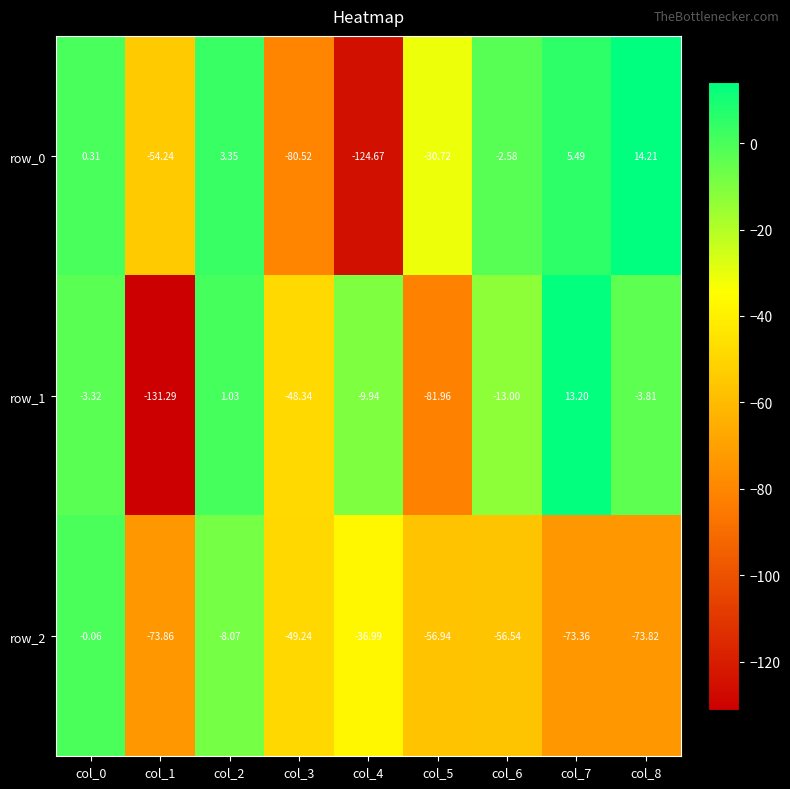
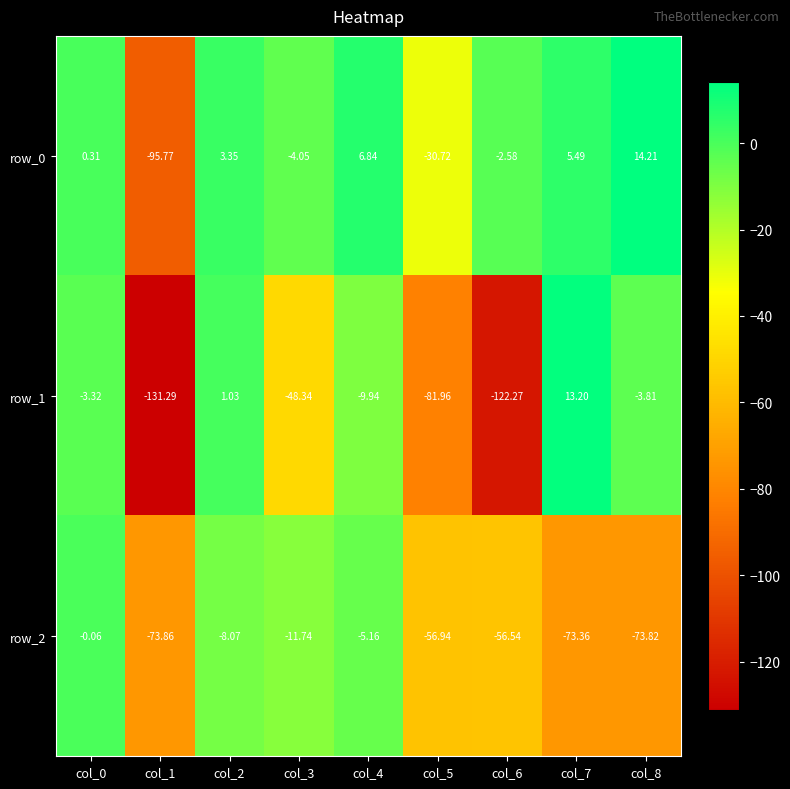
  {
    "row_0": {
      "col_0": 0.31,
-     "col_1": -54.24,
+     "col_1": -95.77,
      "col_2": 3.35,
-     "col_3": -80.52,
-     "col_4": -124.67,
+     "col_3": -4.05,
+     "col_4": 6.84,
      "col_5": -30.72,
      "col_6": -2.58,
      "col_7": 5.49,
      "col_8": 14.21
    },
    "row_1": {
      "col_0": -3.32,
      "col_1": -131.29,
      "col_2": 1.03,
      "col_3": -48.34,
      "col_4": -9.94,
      "col_5": -81.96,
-     "col_6": -13.00,
+     "col_6": -122.27,
      "col_7": 13.20,
      "col_8": -3.81
    },
    "row_2": {
      "col_0": -0.06,
      "col_1": -73.86,
      "col_2": -8.07,
-     "col_3": -49.24,
-     "col_4": -36.99,
+     "col_3": -11.74,
+     "col_4": -5.16,
      "col_5": -56.94,
      "col_6": -56.54,
      "col_7": -73.36,
      "col_8": -73.82
    }
  }
